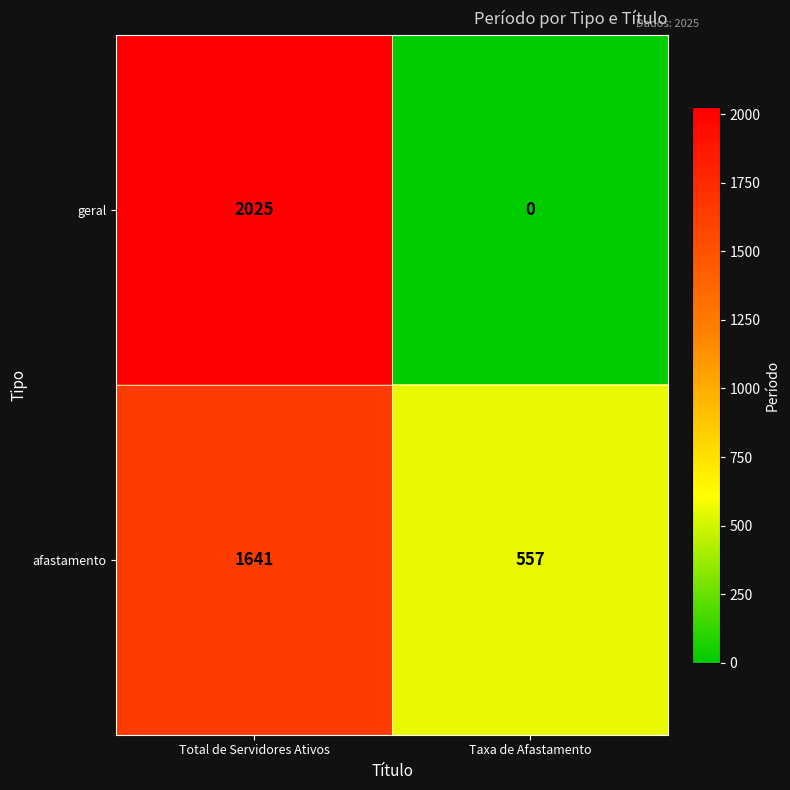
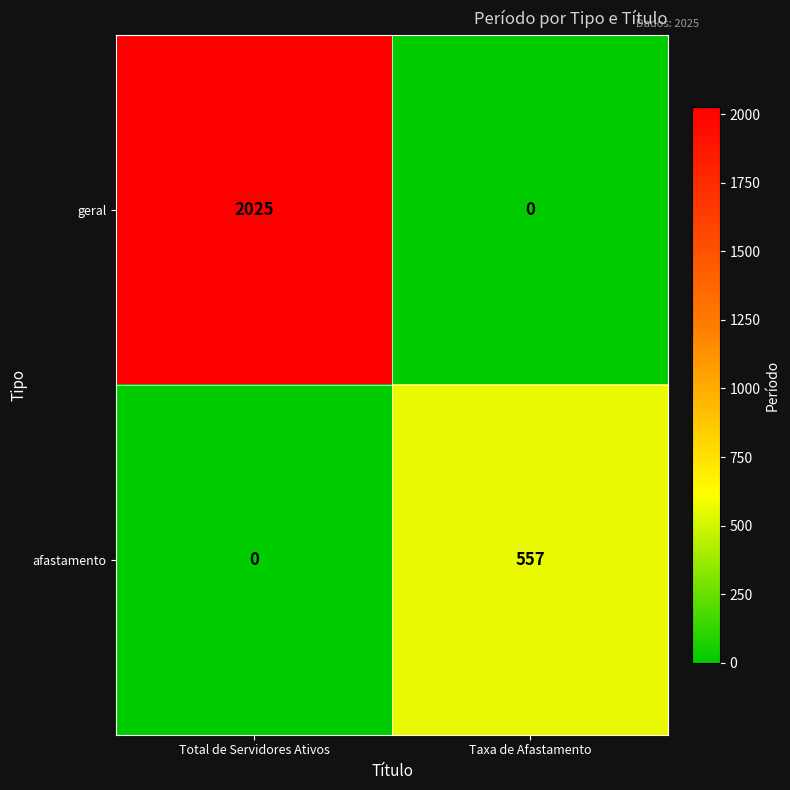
  {
    "geral": {
      "Total de Servidores Ativos": 2025,
      "Taxa de Afastamento": 0
    },
    "afastamento": {
-     "Total de Servidores Ativos": 1641,
+     "Total de Servidores Ativos": 0,
      "Taxa de Afastamento": 557
    }
  }
